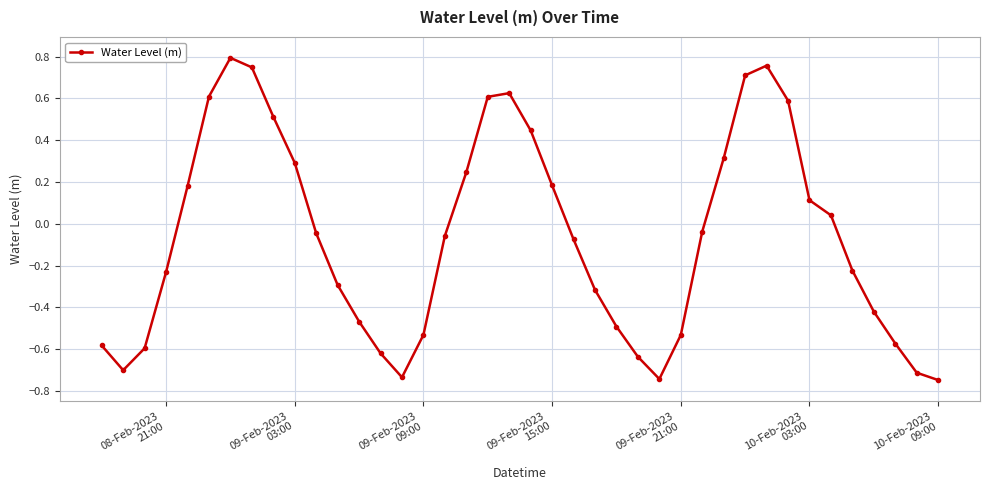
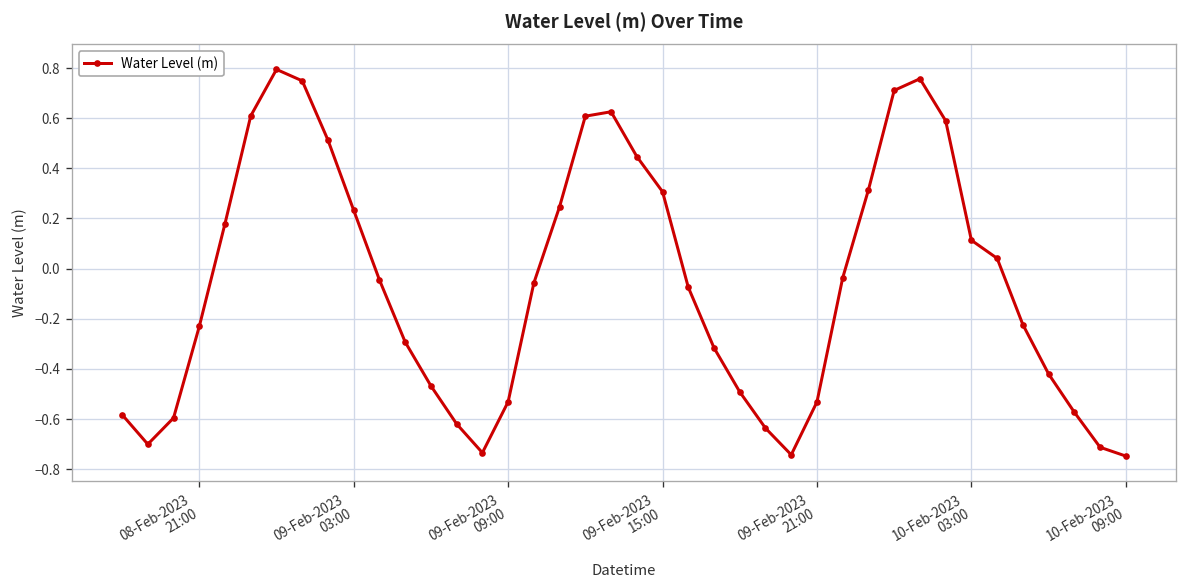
  {
    "08-Feb-2023 21:00": -0.23,
-   "09-Feb-2023 03:00": 0.29,
+   "09-Feb-2023 03:00": 0.23,
    "09-Feb-2023 09:00": -0.53,
-   "09-Feb-2023 15:00": 0.18,
+   "09-Feb-2023 15:00": 0.31,
    "09-Feb-2023 21:00": -0.53,
    "10-Feb-2023 03:00": 0.11,
    "10-Feb-2023 09:00": -0.75
  }
